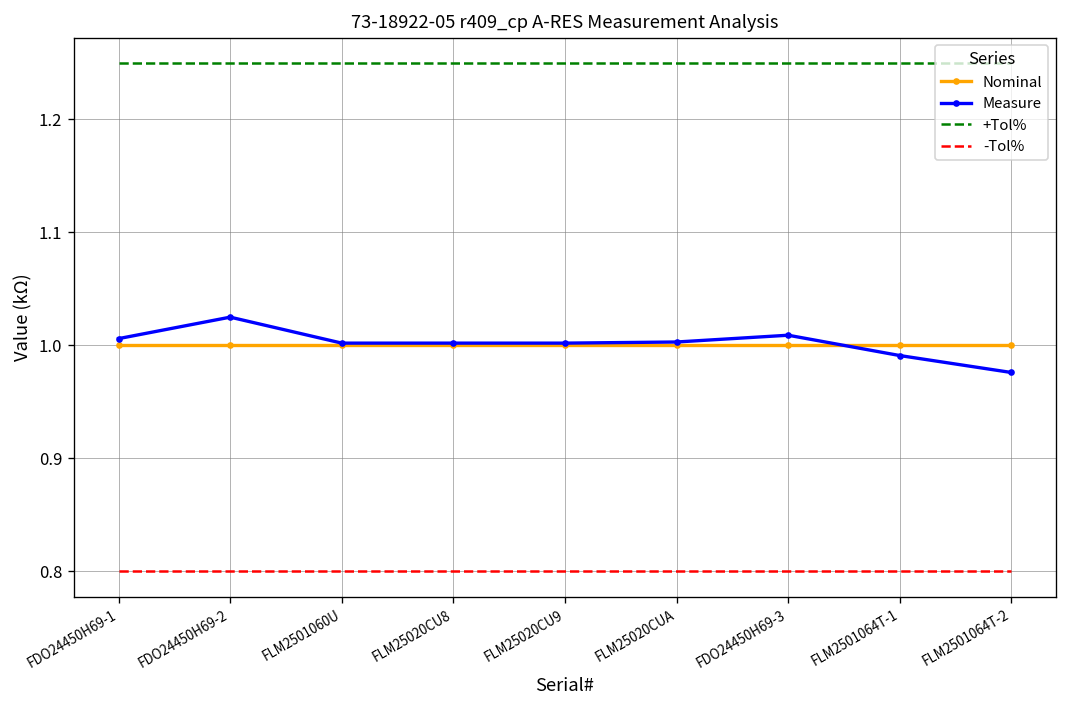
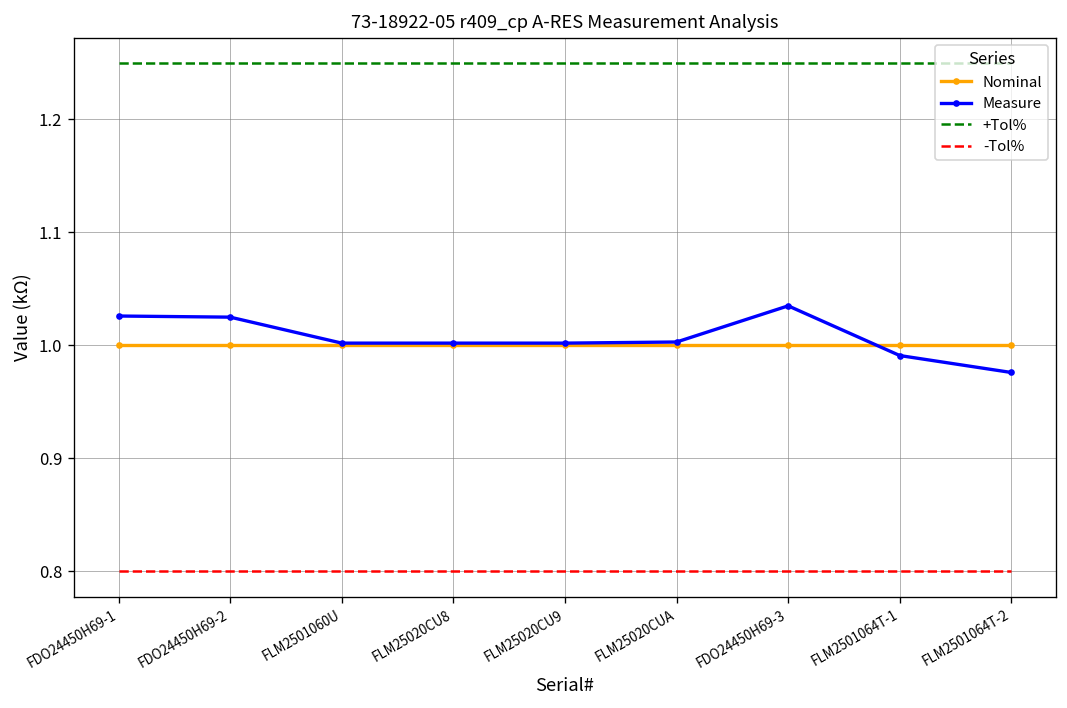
  {
    "Nominal": {
      "FDO24450H69-1": 1.00,
      "FDO24450H69-2": 1.00,
      "FLM25020CUA": 1.00,
      "FDO24450H69-3": 1.00,
      "FLM2501064T-1": 1.00,
      "FLM2501064T-2": 1.00
    },
    "Measure": {
-     "FDO24450H69-1": 1.01,
+     "FDO24450H69-1": 1.03,
      "FDO24450H69-2": 1.03,
      "FLM25020CUA": 1.00,
-     "FDO24450H69-3": 1.01,
+     "FDO24450H69-3": 1.04,
      "FLM2501064T-1": 0.99,
      "FLM2501064T-2": 0.98
    },
    "+Tol%": {
      "FDO24450H69-1": 1.25,
      "FDO24450H69-2": 1.25,
      "FLM2501060U": 1.25,
      "FLM25020CU8": 1.25,
      "FLM25020CU9": 1.25,
      "FLM25020CUA": 1.25,
      "FDO24450H69-3": 1.25,
      "FLM2501064T-1": 1.25
    },
    "-Tol%": {
      "FDO24450H69-1": 0.80,
      "FDO24450H69-2": 0.80,
      "FLM2501060U": 0.80,
      "FLM25020CU8": 0.80,
      "FLM25020CU9": 0.80,
      "FLM25020CUA": 0.80,
      "FDO24450H69-3": 0.80,
      "FLM2501064T-1": 0.80,
      "FLM2501064T-2": 0.80
    }
  }
